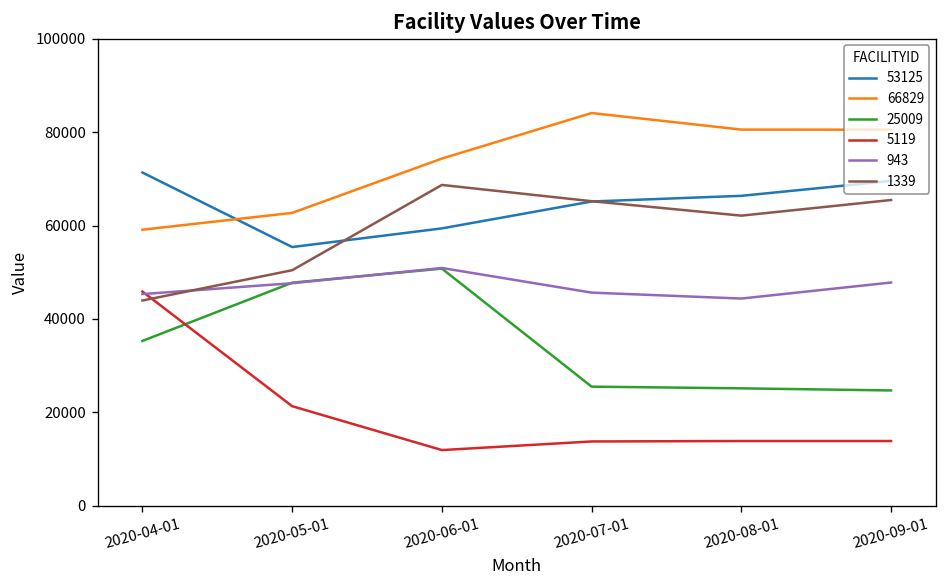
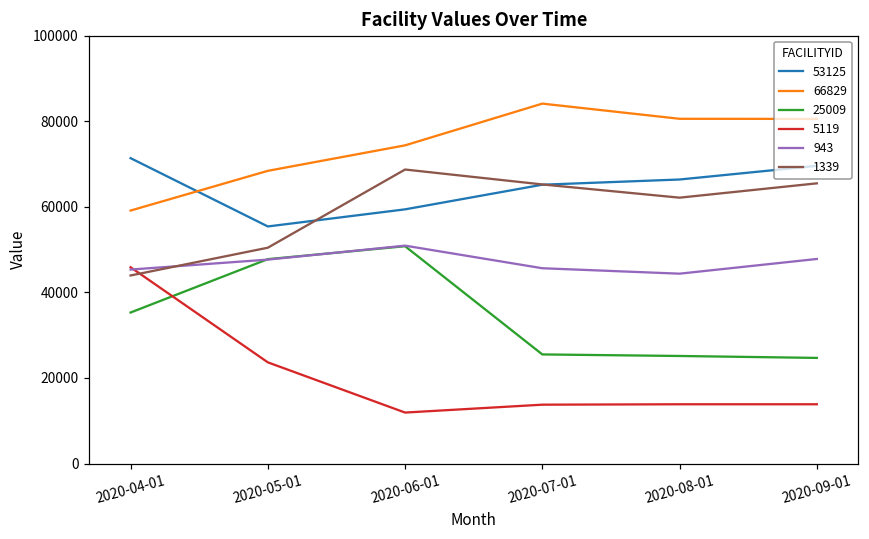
  {
    "53125": {
      "2020-04-01": 71000,
      "2020-05-01": 55000,
      "2020-06-01": 59000,
      "2020-08-01": 66000,
      "2020-09-01": 70000
    },
    "66829": {
      "2020-04-01": 59000,
-     "2020-05-01": 63000,
+     "2020-05-01": 68000,
      "2020-06-01": 74000,
      "2020-07-01": 84000,
      "2020-08-01": 81000
    },
    "25009": {
      "2020-04-01": 35000,
      "2020-07-01": 25000,
      "2020-08-01": 25000,
      "2020-09-01": 25000
    },
    "5119": {
-     "2020-05-01": 21000,
+     "2020-05-01": 24000,
      "2020-06-01": 12000,
      "2020-07-01": 14000,
      "2020-08-01": 14000,
      "2020-09-01": 14000
    },
    "943": {
      "2020-07-01": 46000,
      "2020-08-01": 44000,
      "2020-09-01": 48000
    },
    "1339": {
      "2020-04-01": 44000,
      "2020-05-01": 50000,
      "2020-06-01": 69000,
      "2020-08-01": 62000,
      "2020-09-01": 65000
    }
  }
